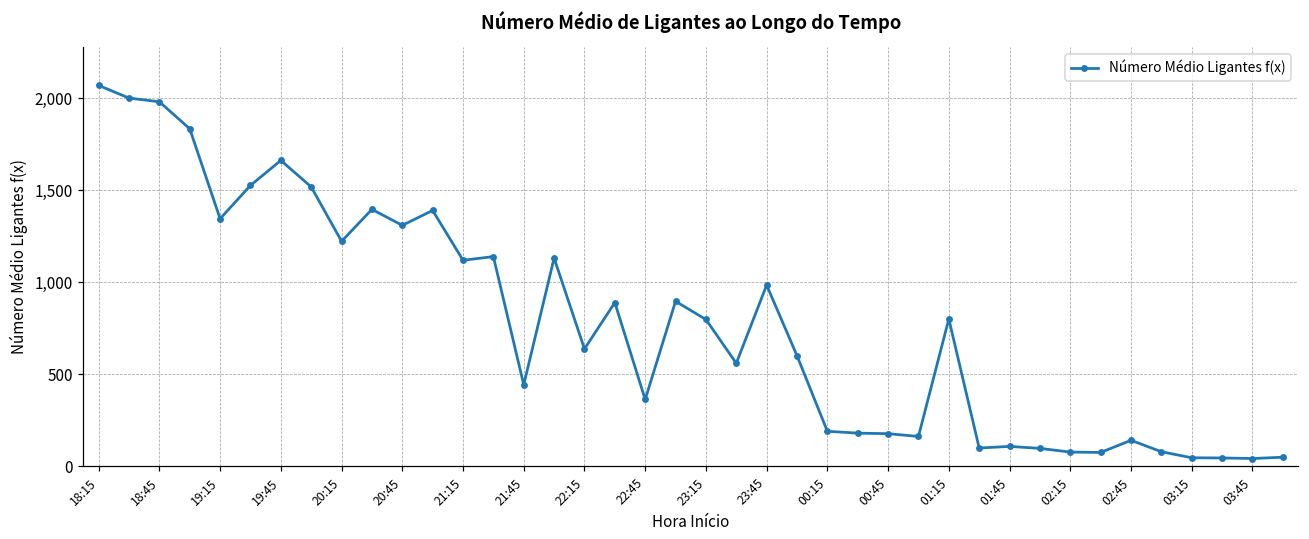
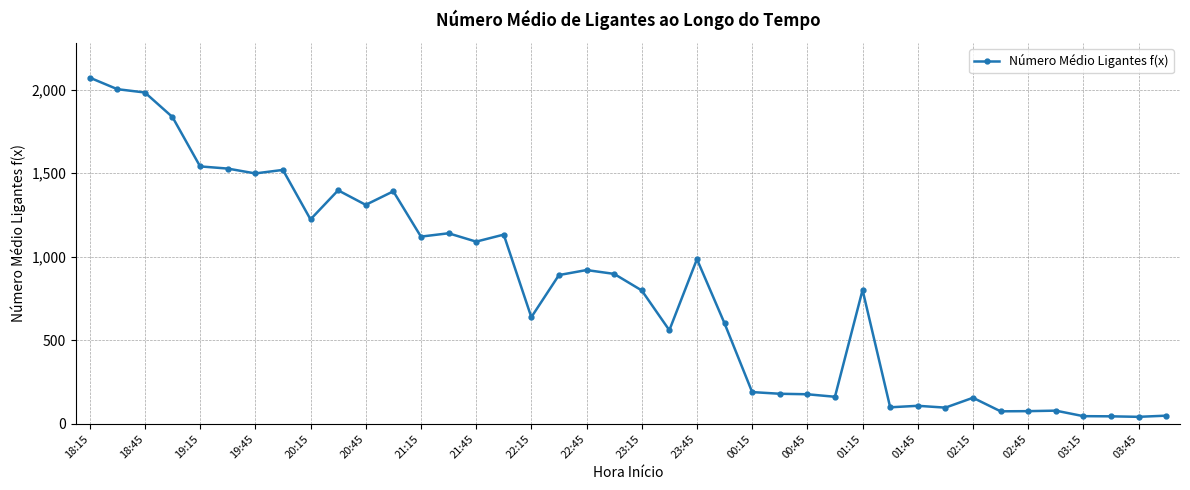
  {
    "18:15": "2,070",
    "18:45": "1,980",
-   "19:15": "1,350",
-   "19:45": "1,660",
+   "19:15": "1,540",
+   "19:45": "1,500",
    "20:15": "1,220",
    "20:45": "1,310",
    "21:15": "1,120",
-   "21:45": "440",
+   "21:45": "1,090",
    "22:15": "640",
-   "22:45": "360",
+   "22:45": "920",
    "23:15": "800",
    "23:45": "990",
    "00:15": "190",
    "00:45": "180",
    "01:15": "800",
    "01:45": "110",
-   "02:15": "80",
-   "02:45": "140",
+   "02:15": "160",
+   "02:45": "80",
    "03:15": "50",
    "03:45": "40"
  }
